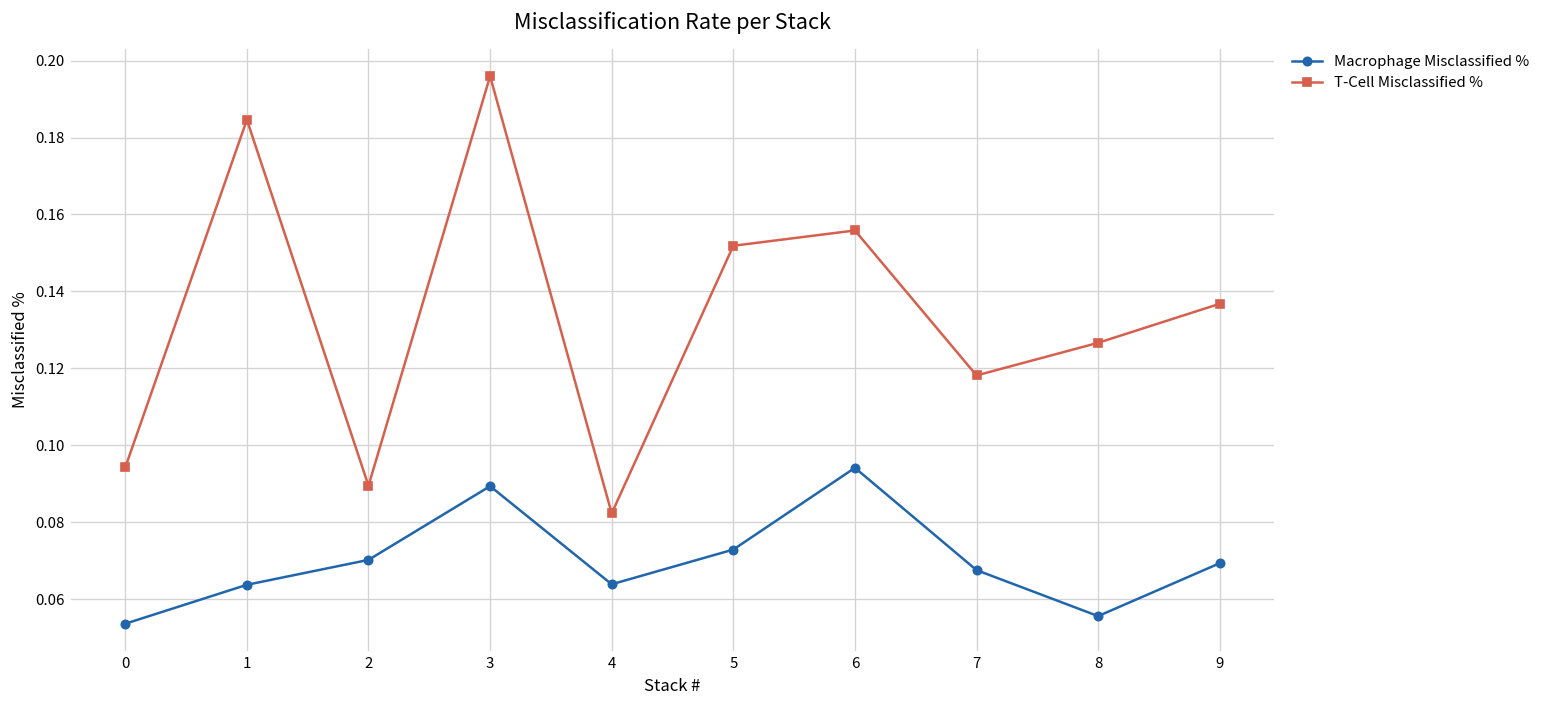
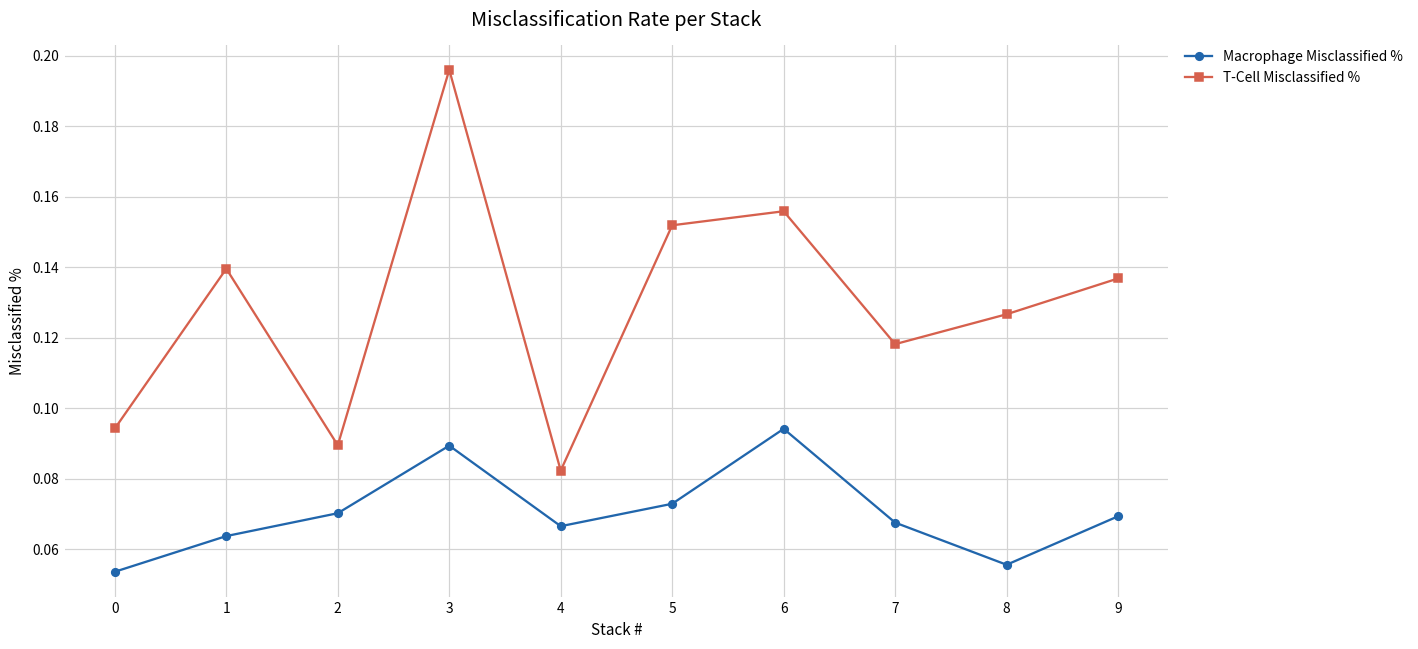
  {
    "Macrophage Misclassified %": {
      "0": 0.054,
      "1": 0.064,
      "2": 0.070,
      "3": 0.089,
-     "4": 0.064,
+     "4": 0.066,
      "5": 0.073,
      "6": 0.094,
      "7": 0.068,
      "8": 0.056,
      "9": 0.069
    },
    "T-Cell Misclassified %": {
      "0": 0.094,
-     "1": 0.185,
+     "1": 0.140,
      "2": 0.089,
      "3": 0.196,
      "4": 0.082,
      "5": 0.152,
      "6": 0.156,
      "7": 0.118,
      "8": 0.127,
      "9": 0.137
    }
  }
